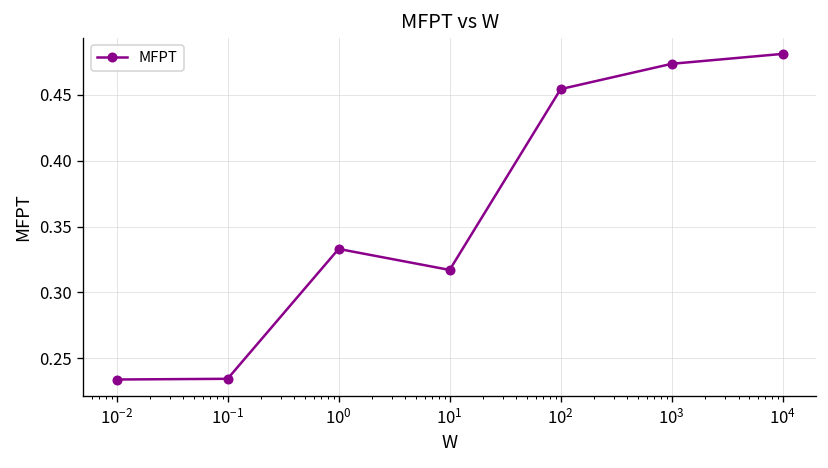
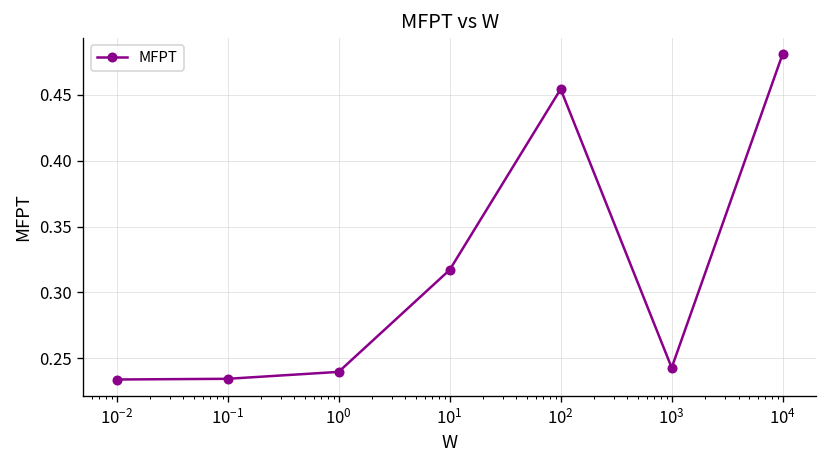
  {
    "10^-2": 0.234,
    "10^-1": 0.234,
-   "10^0": 0.333,
+   "10^0": 0.240,
    "10^1": 0.317,
    "10^2": 0.454,
-   "10^3": 0.473,
+   "10^3": 0.243,
    "10^4": 0.481
  }
